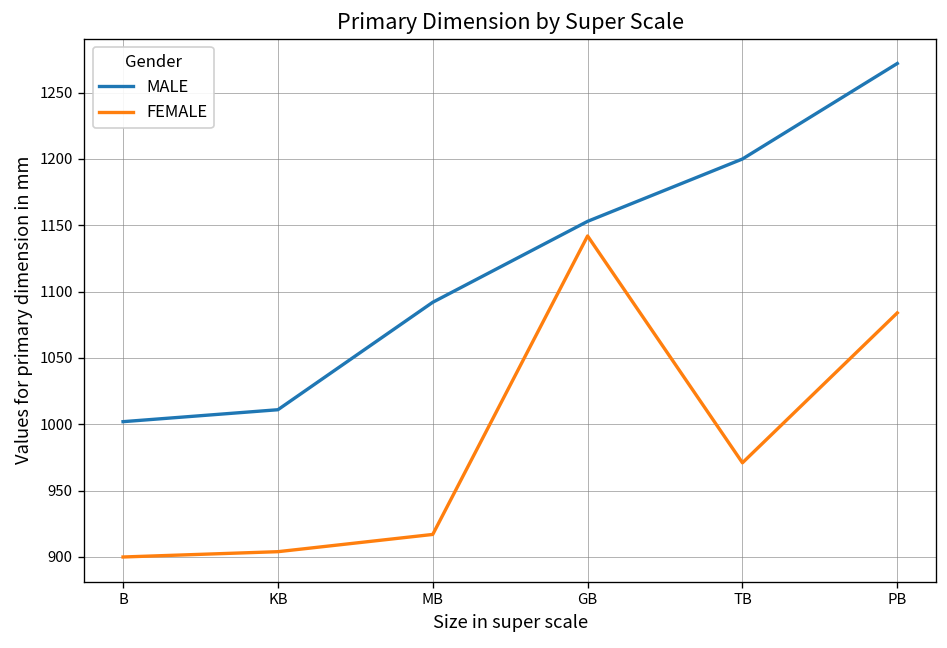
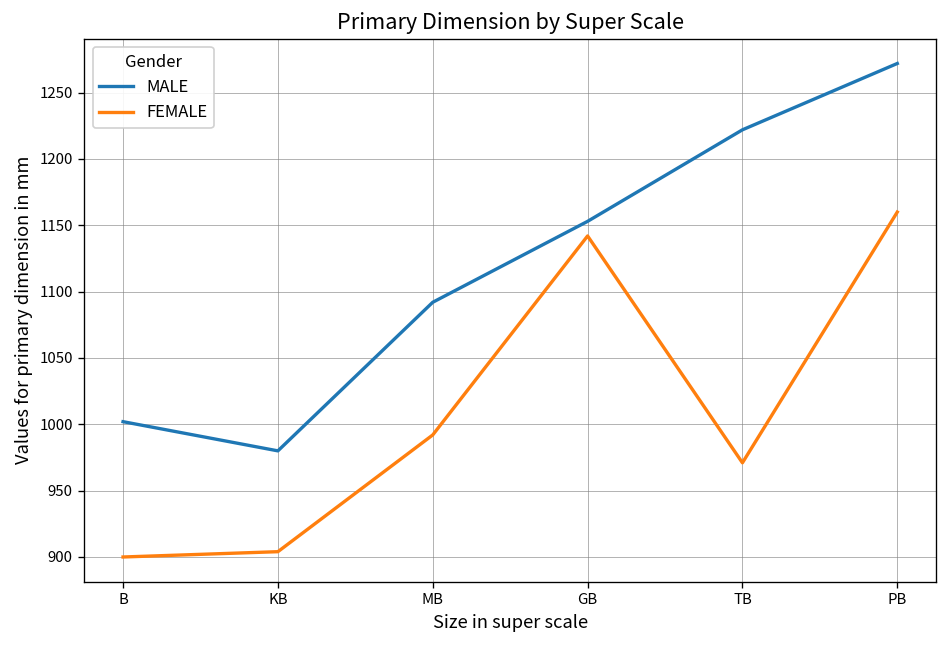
  {
    "MALE": {
      "B": 1002,
-     "KB": 1011,
+     "KB": 980,
      "MB": 1092,
      "GB": 1153,
-     "TB": 1200,
+     "TB": 1222,
      "PB": 1272
    },
    "FEMALE": {
      "B": 900,
      "KB": 904,
-     "MB": 917,
+     "MB": 992,
      "GB": 1142,
      "TB": 971,
-     "PB": 1084
+     "PB": 1160
    }
  }
